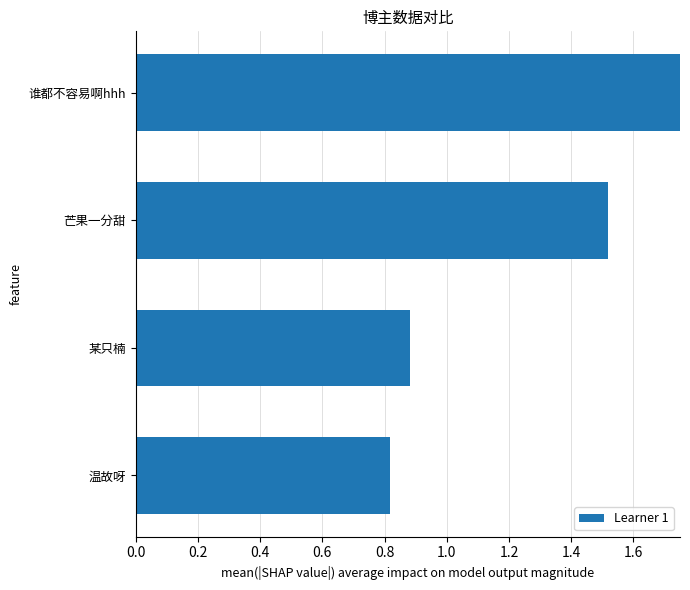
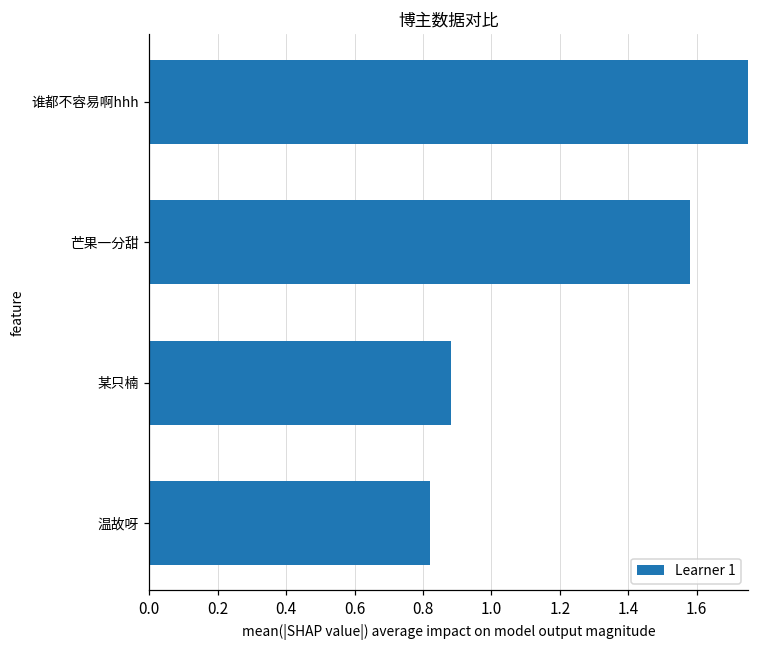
  {
    "谁都不容易啊hhh": 1.75,
-   "芒果一分甜": 1.52,
+   "芒果一分甜": 1.58,
    "某只楠": 0.88,
    "温故呀": 0.82
  }
